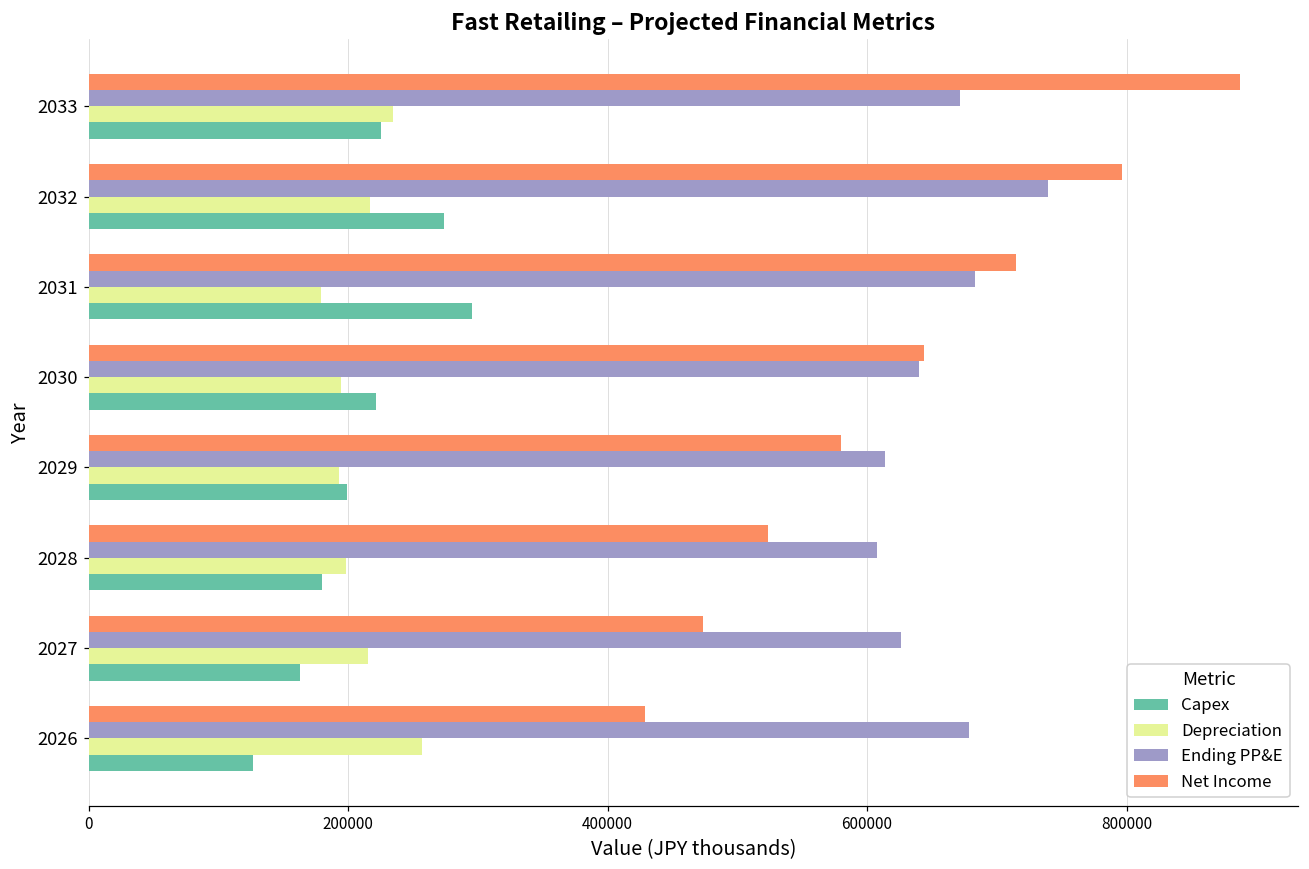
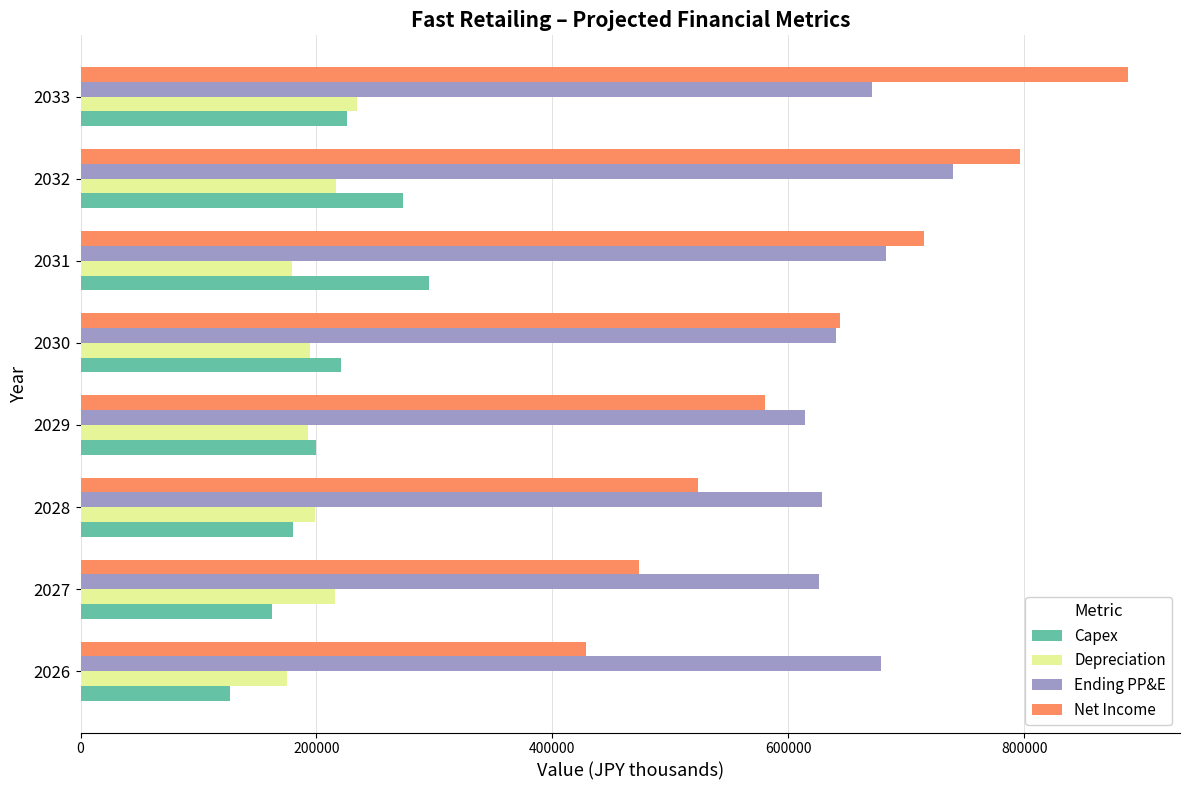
  {
    "Capex": {
      "2033": 226000,
      "2032": 274000,
      "2031": 296000,
      "2030": 221000,
      "2029": 199000,
      "2028": 180000,
      "2027": 163000,
      "2026": 126000
    },
    "Depreciation": {
      "2033": 235000,
      "2032": 217000,
      "2031": 179000,
      "2030": 195000,
      "2029": 193000,
      "2028": 199000,
      "2027": 215000,
-     "2026": 257000
+     "2026": 175000
    },
    "Ending PP&E": {
      "2033": 671000,
      "2032": 740000,
      "2031": 683000,
      "2030": 640000,
      "2029": 614000,
-     "2028": 607000,
+     "2028": 629000,
      "2027": 626000,
      "2026": 679000
    },
    "Net Income": {
      "2033": 888000,
      "2032": 796000,
      "2031": 715000,
      "2030": 643000,
      "2029": 580000,
      "2028": 524000,
      "2027": 473000,
      "2026": 429000
    }
  }
